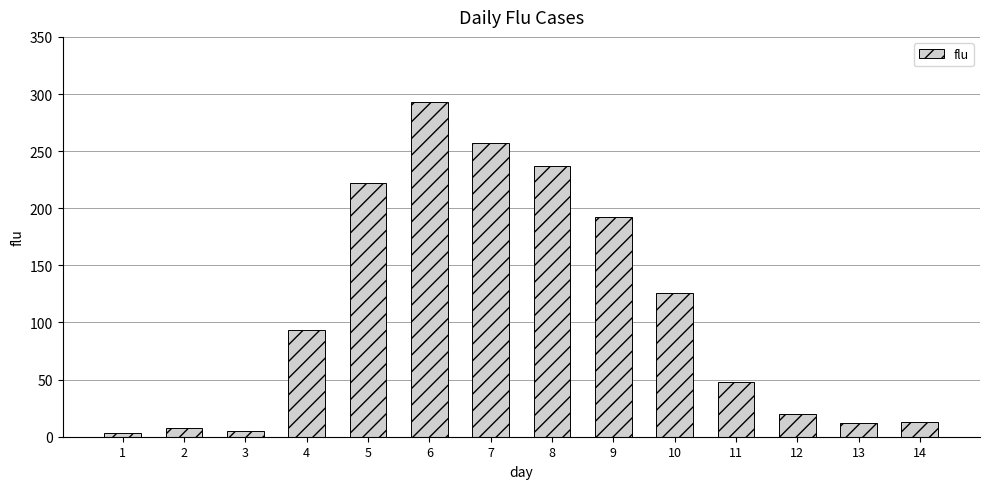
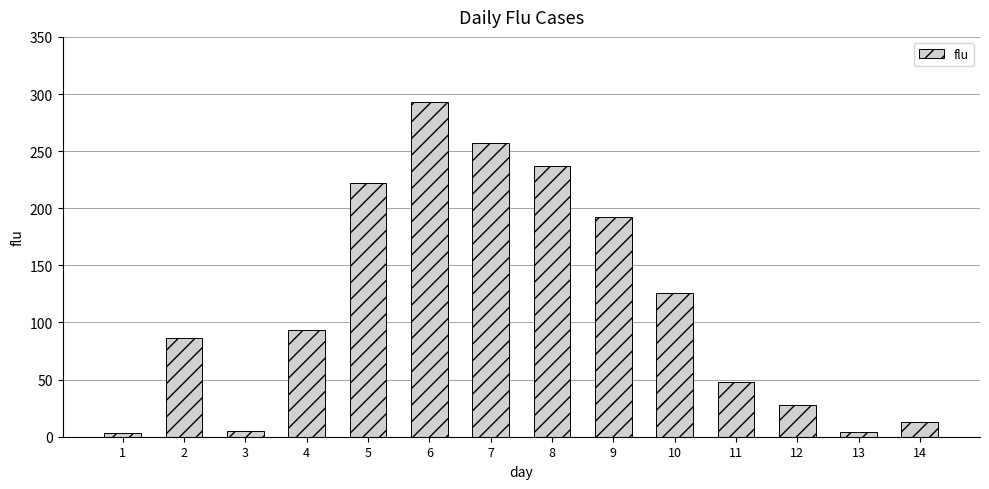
  {
    "1": 3,
-   "2": 8,
+   "2": 86,
    "3": 5,
    "4": 93,
    "5": 222,
    "6": 293,
    "7": 257,
    "8": 237,
    "9": 192,
    "10": 126,
    "11": 48,
-   "12": 20,
-   "13": 12,
+   "12": 28,
+   "13": 4,
    "14": 13
  }
